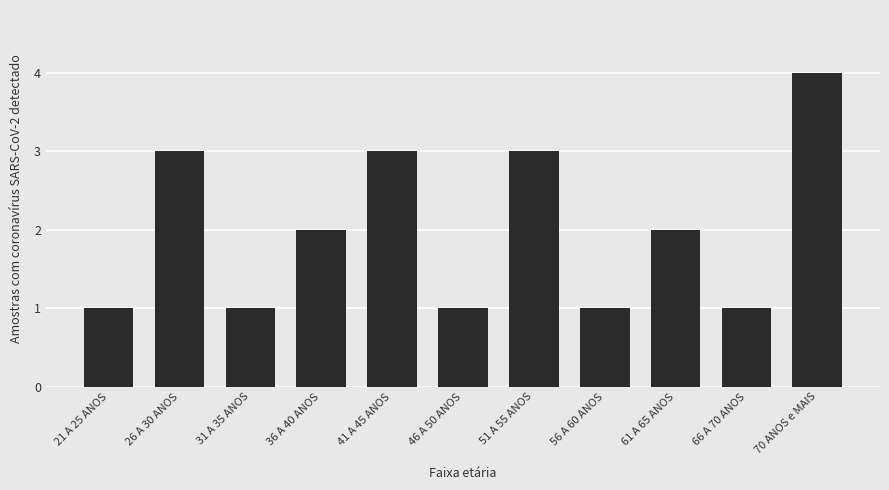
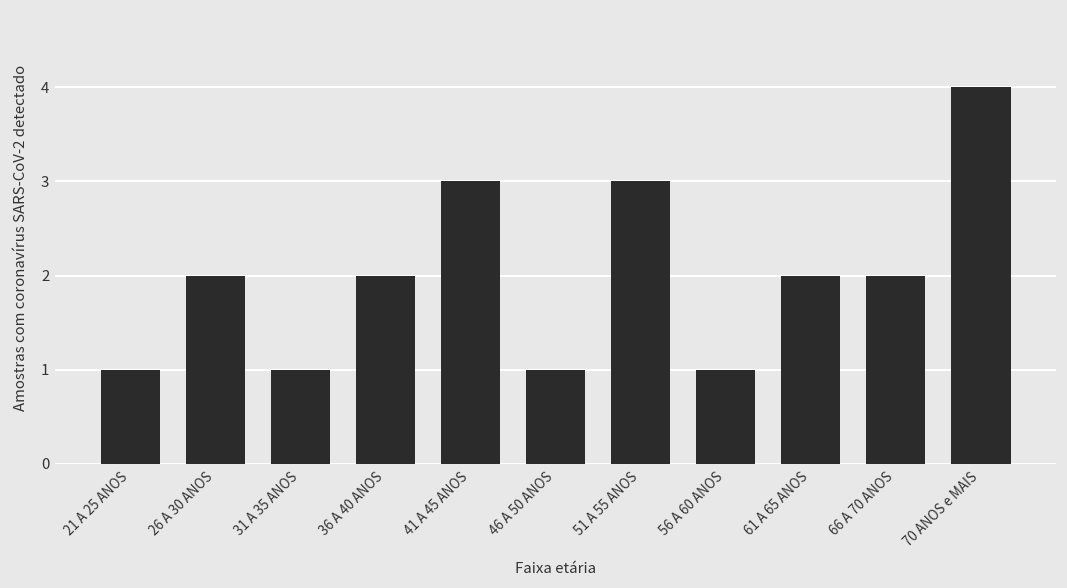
  {
    "21 A 25 ANOS": 1,
-   "26 A 30 ANOS": 3,
+   "26 A 30 ANOS": 2,
    "31 A 35 ANOS": 1,
    "36 A 40 ANOS": 2,
    "41 A 45 ANOS": 3,
    "46 A 50 ANOS": 1,
    "51 A 55 ANOS": 3,
    "56 A 60 ANOS": 1,
    "61 A 65 ANOS": 2,
-   "66 A 70 ANOS": 1,
+   "66 A 70 ANOS": 2,
    "70 ANOS e MAIS": 4
  }
